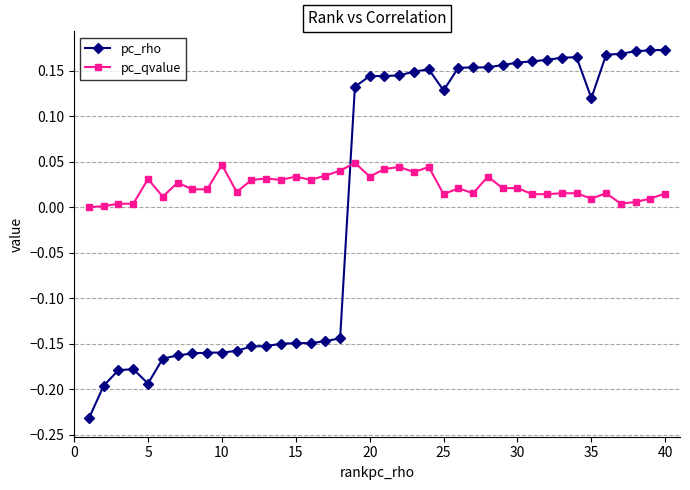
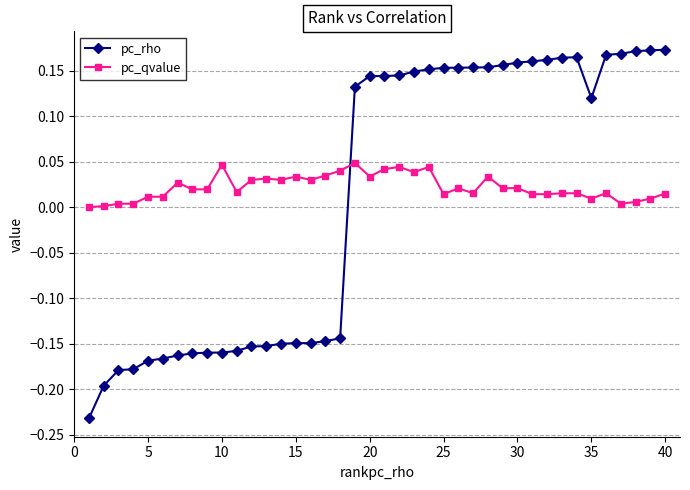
  {
    "pc_rho": {
-     "5": -0.19,
+     "5": -0.17,
      "10": -0.16,
      "15": -0.15,
      "20": 0.14,
-     "25": 0.13,
+     "25": 0.15,
      "30": 0.16,
      "35": 0.12,
      "40": 0.17
    },
    "pc_qvalue": {
-     "5": 0.03,
+     "5": 0.01,
      "10": 0.05,
      "15": 0.03,
      "20": 0.03,
      "25": 0.01,
      "30": 0.02,
      "35": 0.01,
      "40": 0.01
    }
  }
